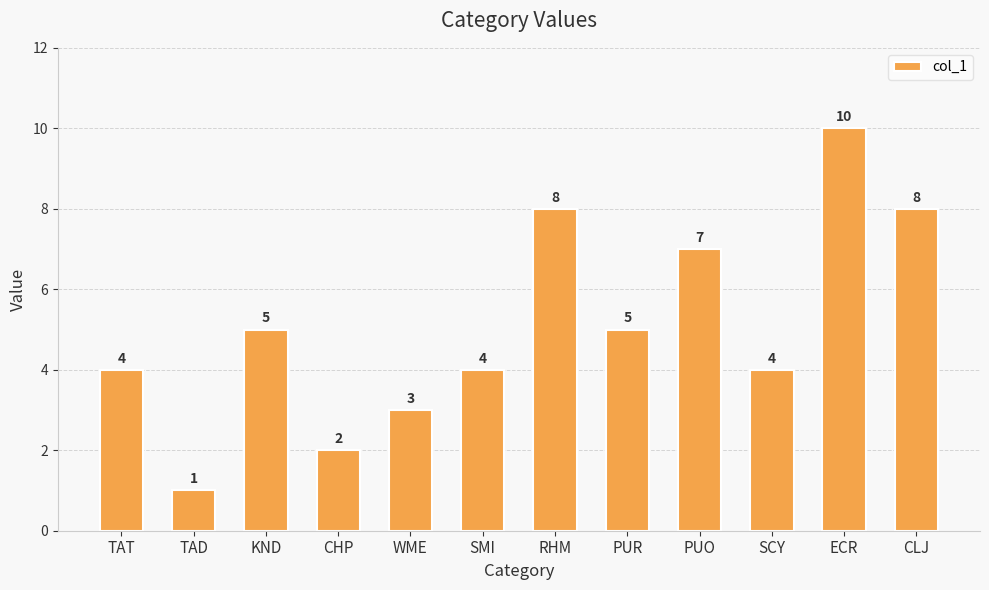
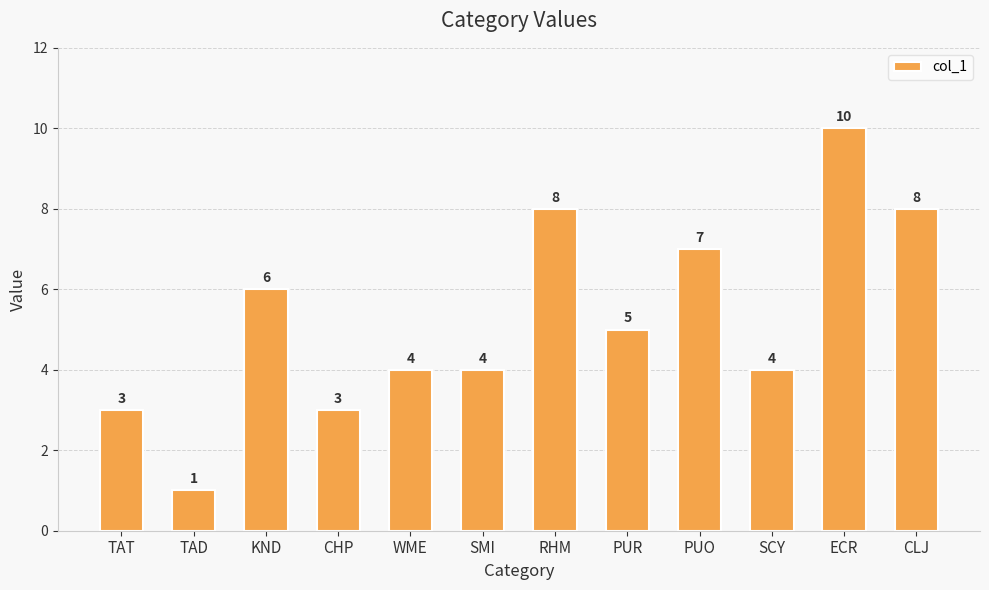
  {
-   "TAT": 4,
+   "TAT": 3,
    "TAD": 1,
-   "KND": 5,
-   "CHP": 2,
-   "WME": 3,
+   "KND": 6,
+   "CHP": 3,
+   "WME": 4,
    "SMI": 4,
    "RHM": 8,
    "PUR": 5,
    "PUO": 7,
    "SCY": 4,
    "ECR": 10,
    "CLJ": 8
  }
